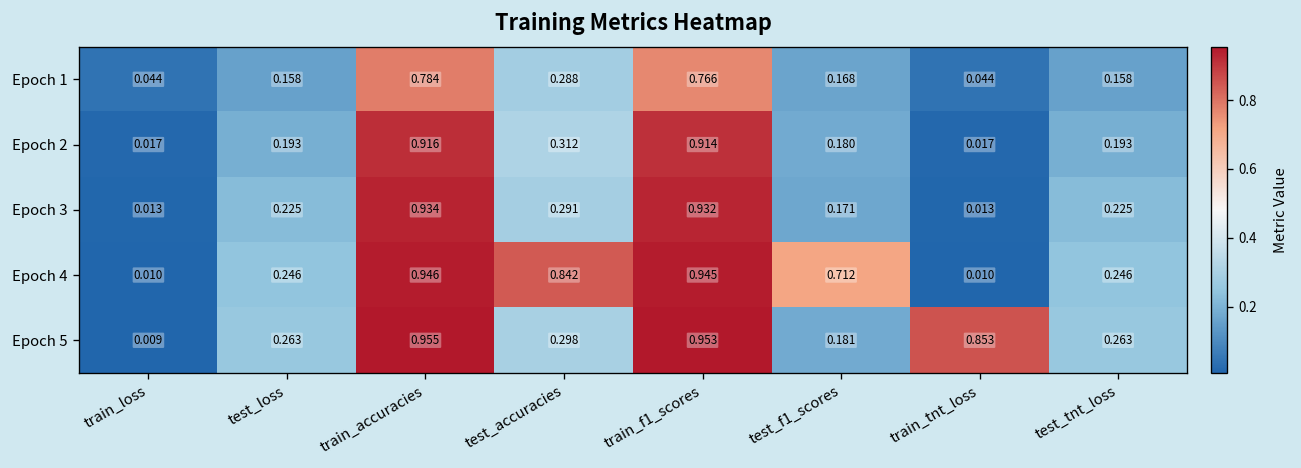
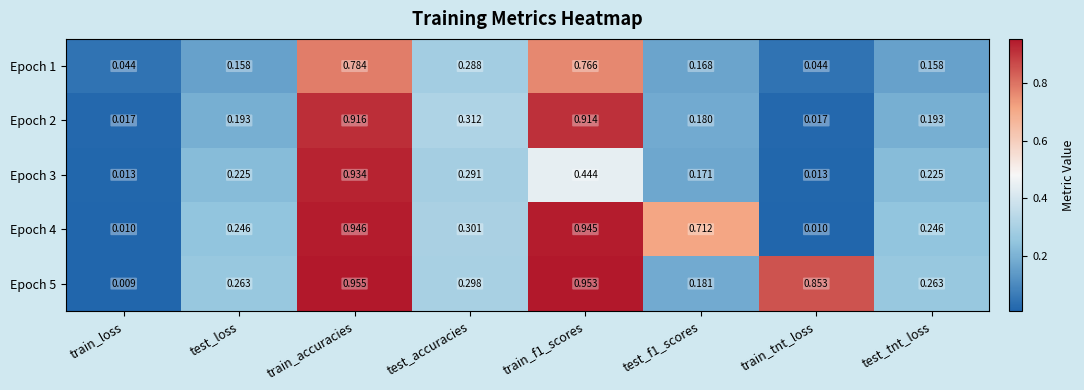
  {
    "Epoch 3": {
-     "train_f1_scores": 0.932
+     "train_f1_scores": 0.444
    },
    "Epoch 4": {
-     "test_accuracies": 0.842
+     "test_accuracies": 0.301
    }
  }
